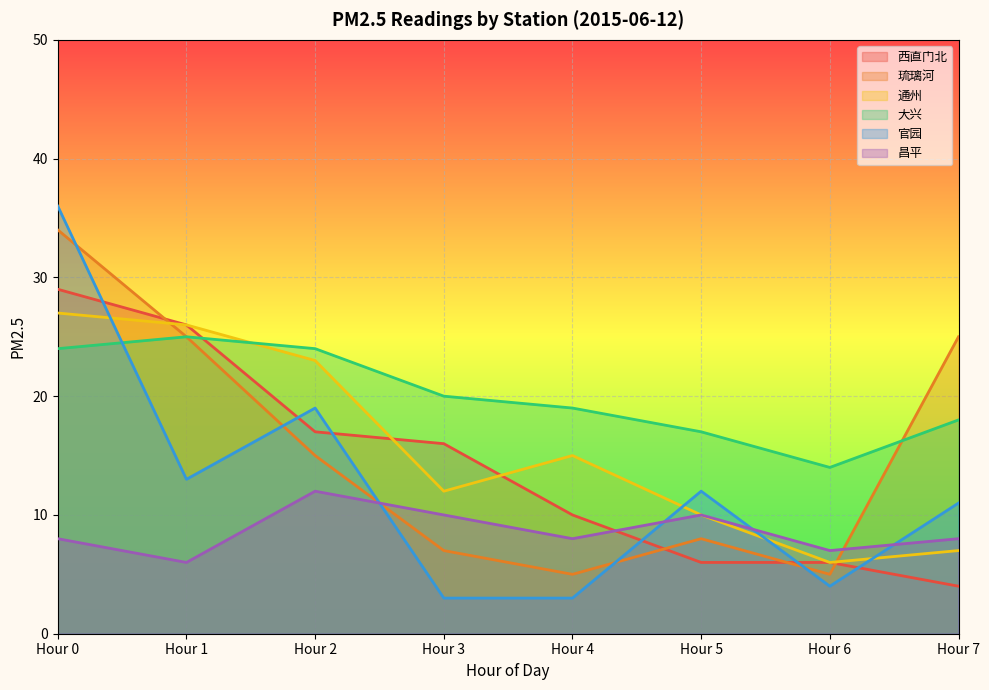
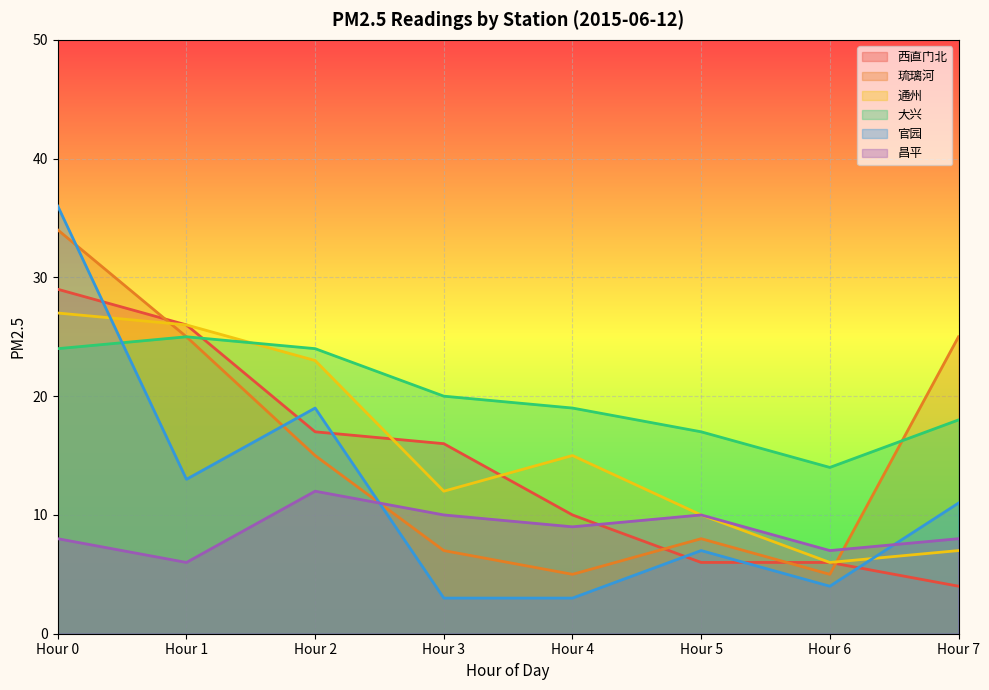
  {
    "大兴": {
      "Hour 0": 24,
      "Hour 2": 24,
      "Hour 3": 20,
      "Hour 4": 19,
      "Hour 5": 17,
      "Hour 6": 14,
      "Hour 7": 18
    },
    "官园": {
      "Hour 0": 36,
      "Hour 1": 13,
      "Hour 2": 19,
      "Hour 3": 3,
      "Hour 4": 3,
-     "Hour 5": 12,
+     "Hour 5": 7,
      "Hour 6": 4,
      "Hour 7": 11
    },
    "昌平": {
      "Hour 0": 8,
      "Hour 1": 6,
      "Hour 2": 12,
      "Hour 3": 10,
-     "Hour 4": 8,
+     "Hour 4": 9,
      "Hour 6": 7,
      "Hour 7": 8
    }
  }
